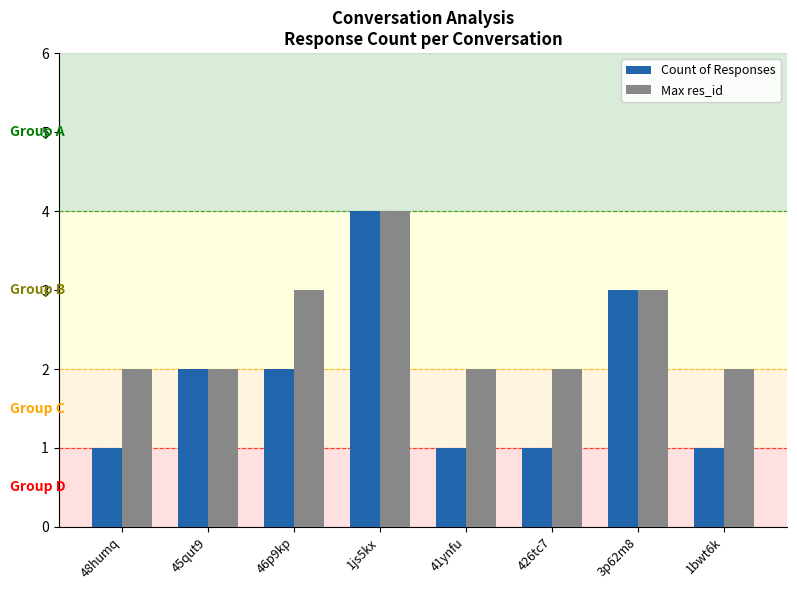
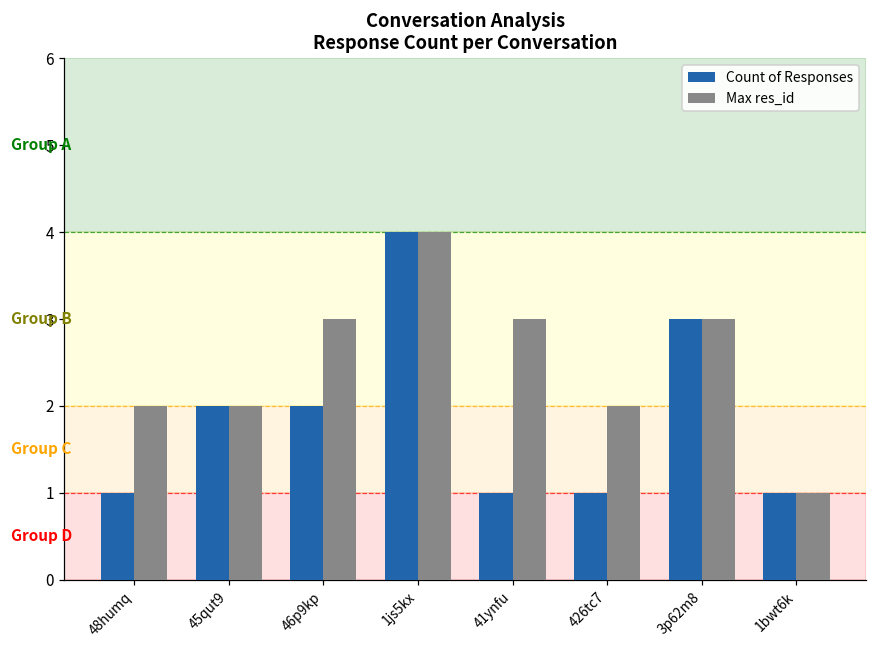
  {
    "Count of Responses": {
      "48humq": 1,
      "45qut9": 2,
      "46p9kp": 2,
      "1js5kx": 4,
      "41ynfu": 1,
      "426tc7": 1,
      "3p62m8": 3,
      "1bwt6k": 1
    },
    "Max res_id": {
      "48humq": 2,
      "45qut9": 2,
      "46p9kp": 3,
      "1js5kx": 4,
-     "41ynfu": 2,
+     "41ynfu": 3,
      "426tc7": 2,
      "3p62m8": 3,
-     "1bwt6k": 2
+     "1bwt6k": 1
    }
  }
